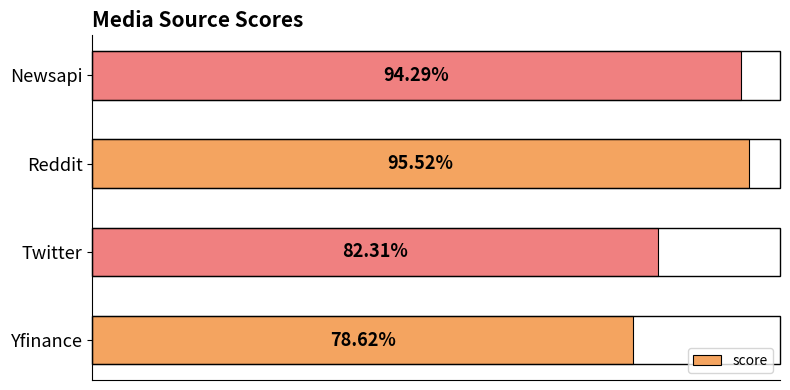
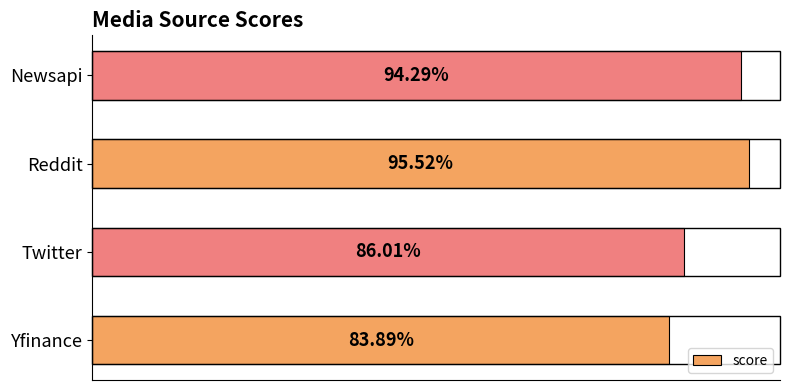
  {
    "Newsapi": "94.29%",
    "Reddit": "95.52%",
-   "Twitter": "82.31%",
-   "Yfinance": "78.62%"
+   "Twitter": "86.01%",
+   "Yfinance": "83.89%"
  }
